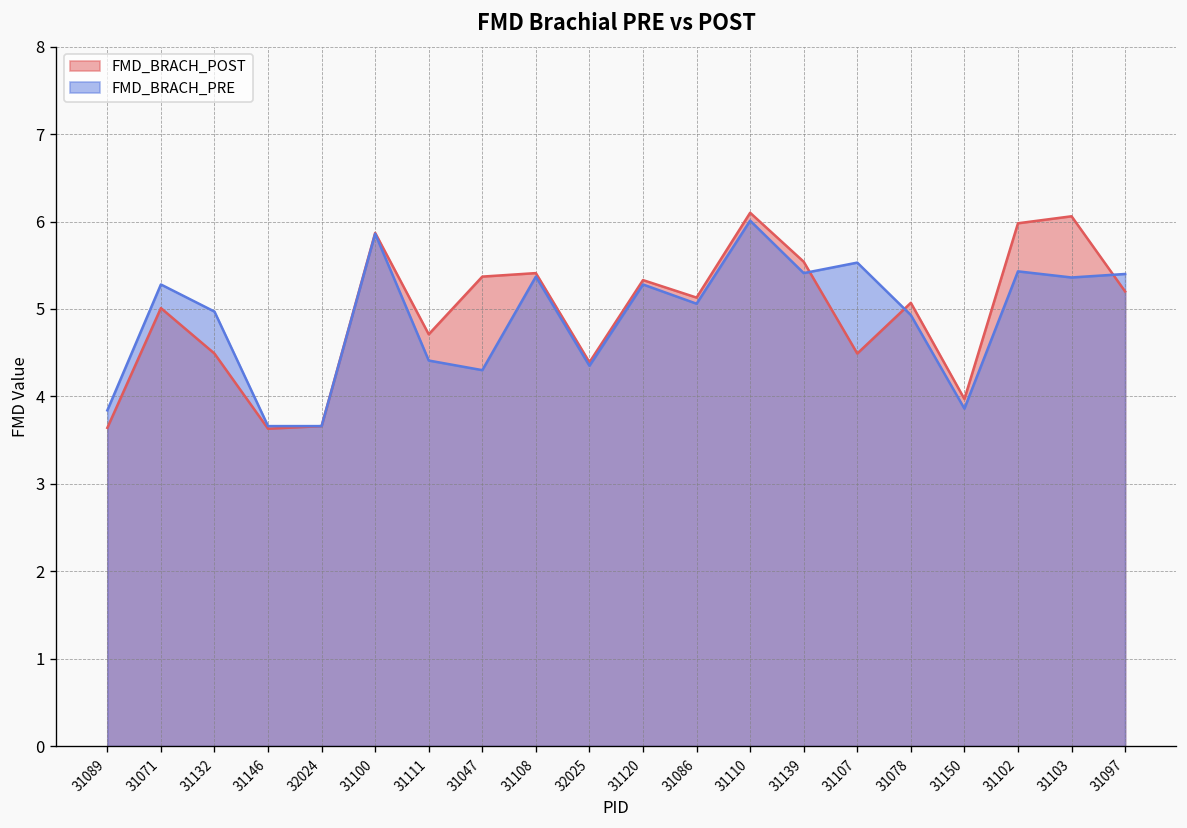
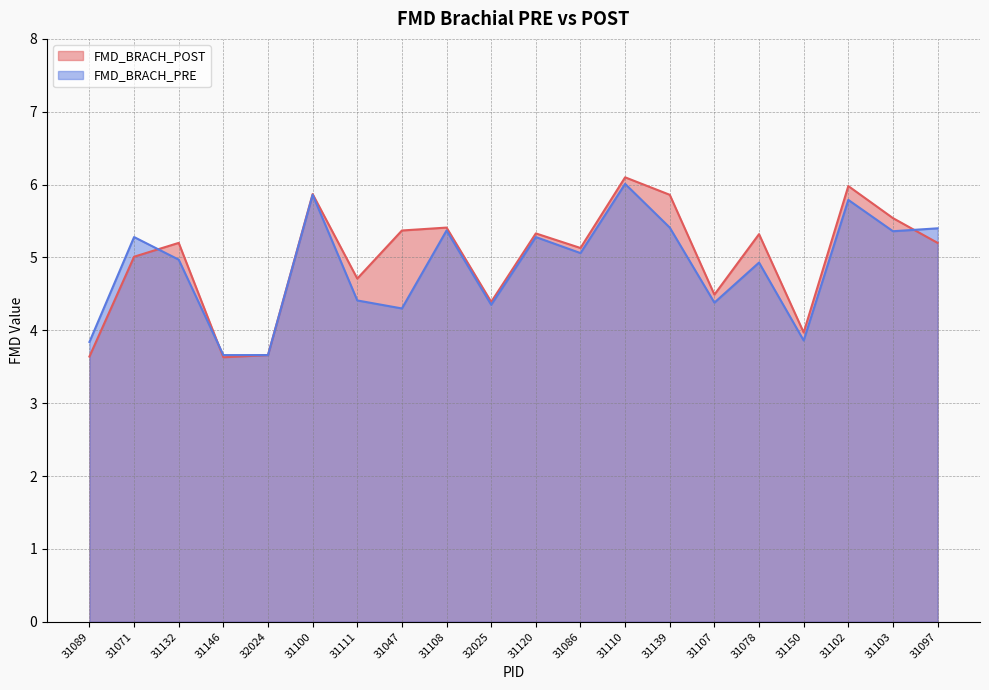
  {
    "FMD_BRACH_POST": {
      "31089": 3.6,
      "31071": 5.0,
-     "31132": 4.5,
+     "31132": 5.2,
      "31111": 4.7,
      "31047": 5.4,
      "31108": 5.4,
      "32025": 4.4,
      "31120": 5.3,
      "31086": 5.1,
      "31110": 6.1,
-     "31139": 5.5,
+     "31139": 5.9,
      "31107": 4.5,
-     "31078": 5.1,
+     "31078": 5.3,
      "31150": 4.0,
      "31102": 6.0,
-     "31103": 6.1,
+     "31103": 5.5,
      "31097": 5.2
    },
    "FMD_BRACH_PRE": {
      "31089": 3.8,
      "31071": 5.3,
      "31132": 5.0,
      "31111": 4.4,
      "31047": 4.3,
      "31108": 5.4,
      "32025": 4.4,
      "31120": 5.3,
      "31086": 5.1,
      "31110": 6.0,
      "31139": 5.4,
-     "31107": 5.5,
+     "31107": 4.4,
      "31078": 4.9,
      "31150": 3.9,
-     "31102": 5.4,
+     "31102": 5.8,
      "31103": 5.4,
      "31097": 5.4
    }
  }
